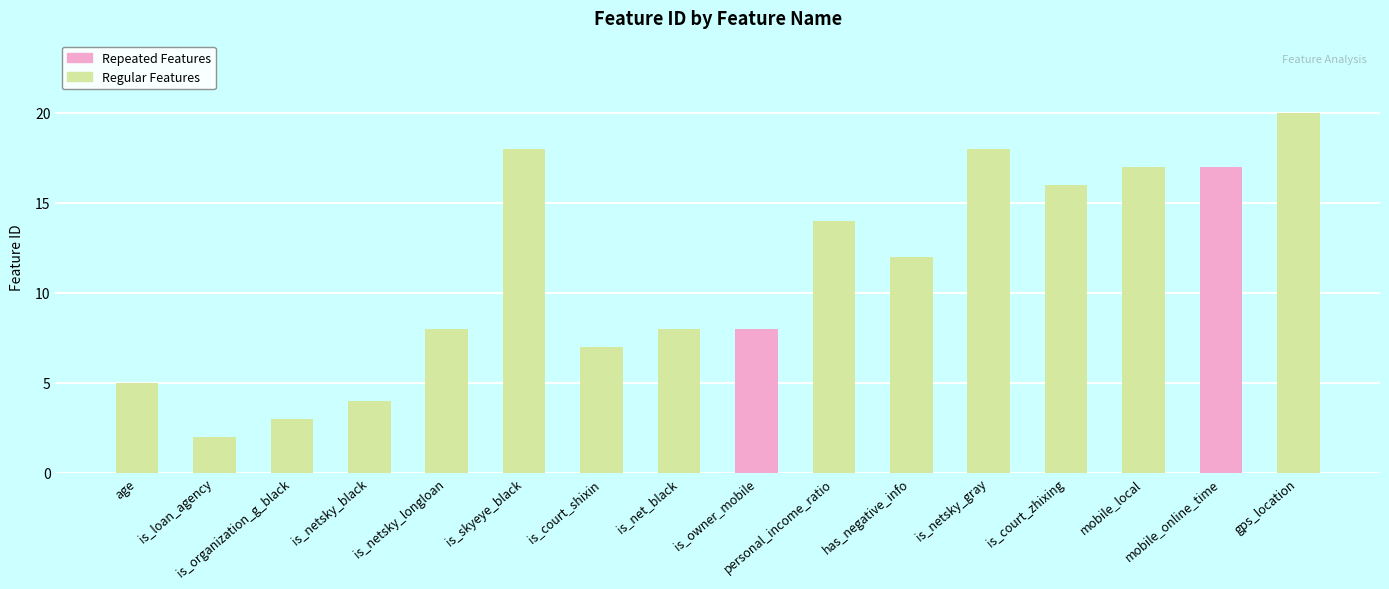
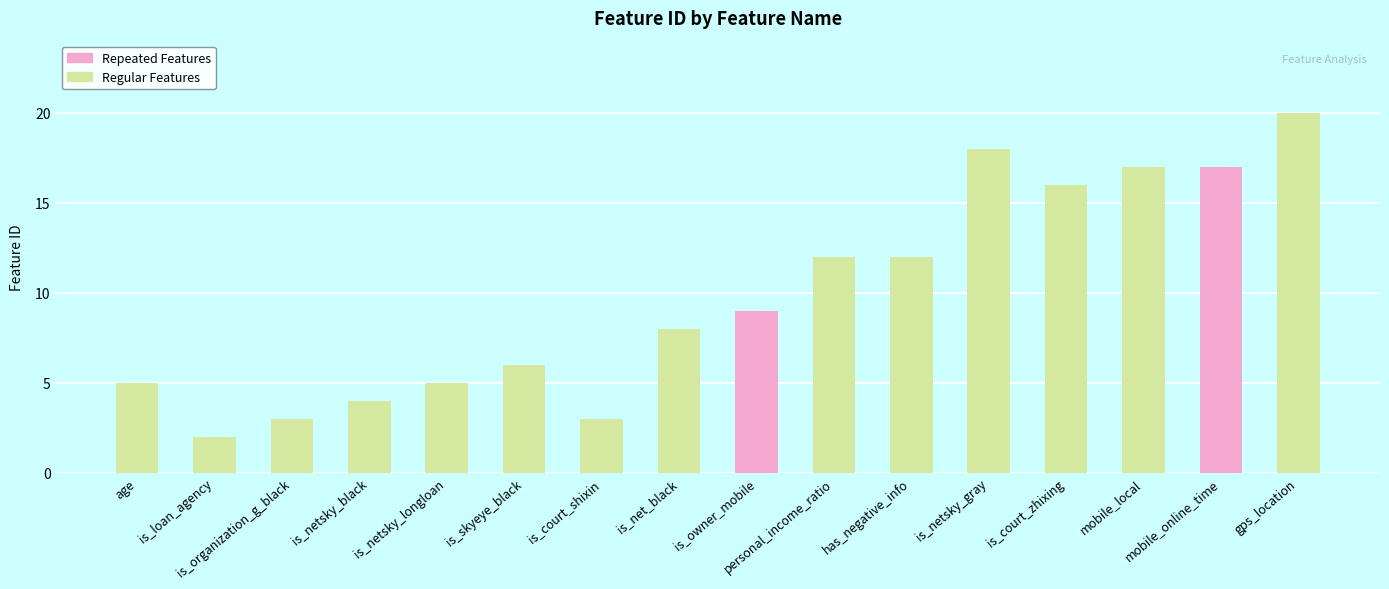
  {
    "age": 5,
    "is_loan_agency": 2,
    "is_organization_g_black": 3,
    "is_netsky_black": 4,
-   "is_netsky_longloan": 8,
-   "is_skyeye_black": 18,
-   "is_court_shixin": 7,
+   "is_netsky_longloan": 5,
+   "is_skyeye_black": 6,
+   "is_court_shixin": 3,
    "is_net_black": 8,
-   "is_owner_mobile": 8,
-   "personal_income_ratio": 14,
+   "is_owner_mobile": 9,
+   "personal_income_ratio": 12,
    "has_negative_info": 12,
    "is_netsky_gray": 18,
    "is_court_zhixing": 16,
    "mobile_local": 17,
    "mobile_online_time": 17,
    "gps_location": 20
  }
